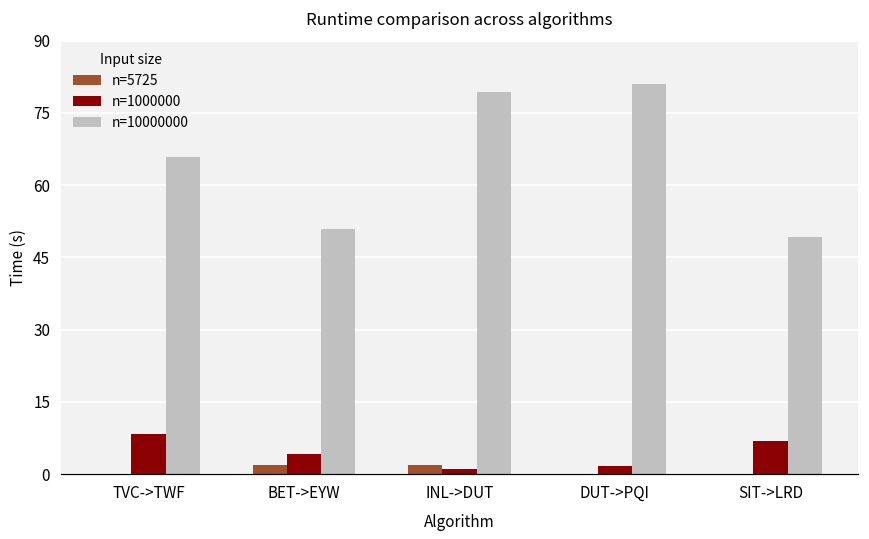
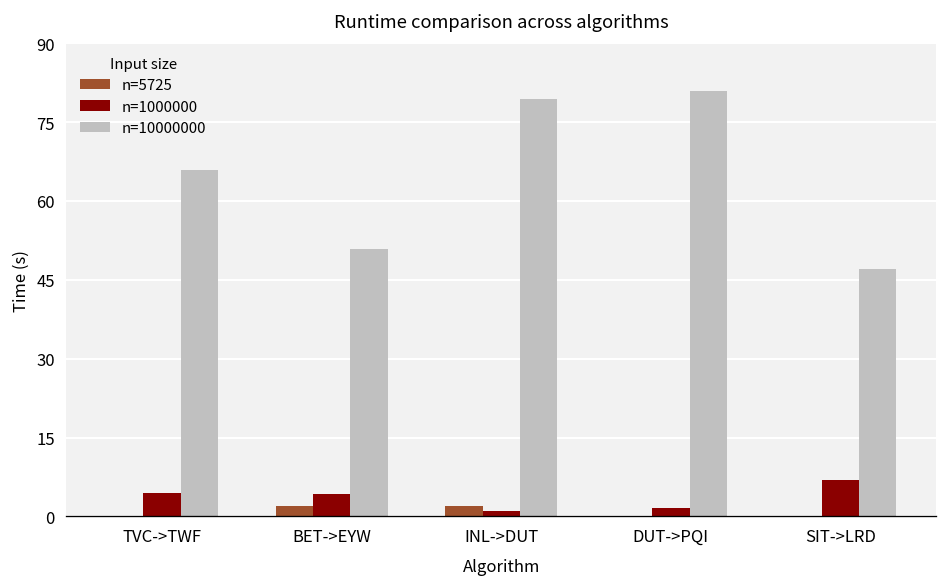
  {
    "n=5725": {
      "BET->EYW": 2,
      "INL->DUT": 2
    },
    "n=1000000": {
-     "TVC->TWF": 8,
+     "TVC->TWF": 4,
      "BET->EYW": 4,
      "INL->DUT": 1,
      "DUT->PQI": 2,
      "SIT->LRD": 7
    },
    "n=10000000": {
      "TVC->TWF": 66,
      "BET->EYW": 51,
      "INL->DUT": 79,
      "DUT->PQI": 81,
-     "SIT->LRD": 49
+     "SIT->LRD": 47
    }
  }
